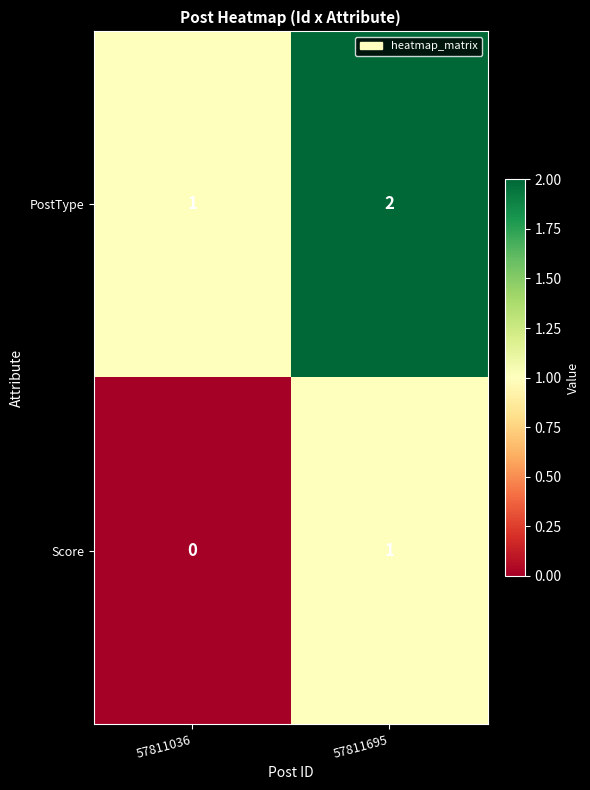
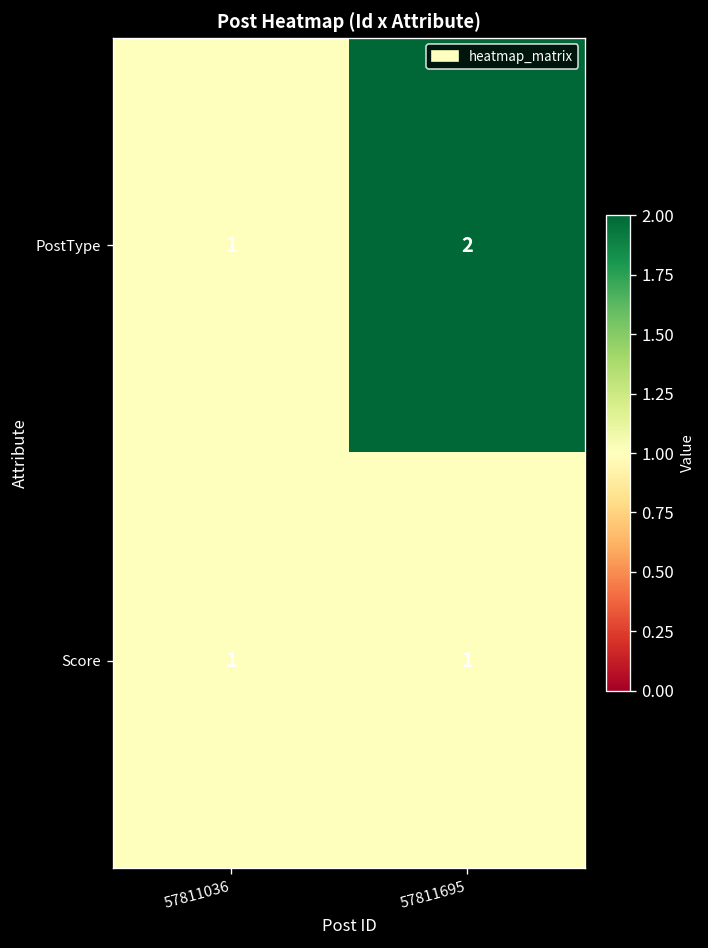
  {
    "PostType": {
      "57811036": 1,
      "57811695": 2
    },
    "Score": {
-     "57811036": 0,
+     "57811036": 1,
      "57811695": 1
    }
  }
